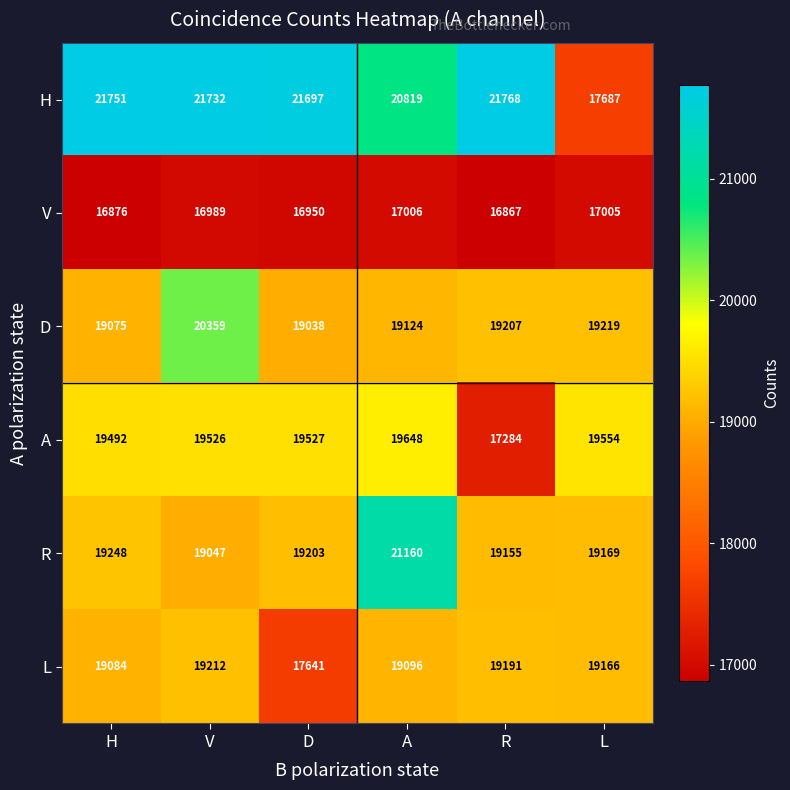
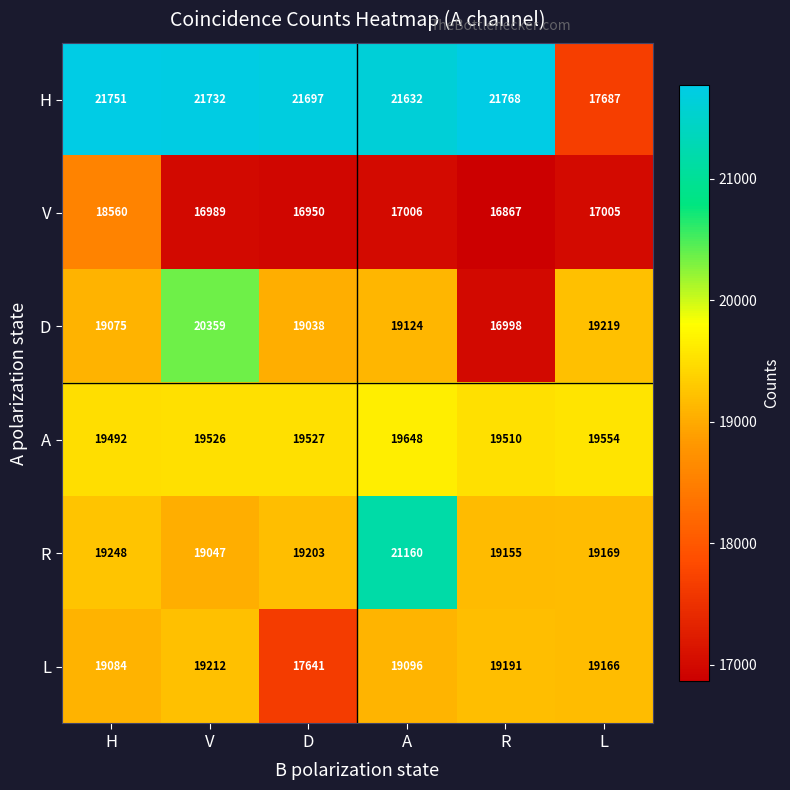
  {
    "H": {
      "H": 21751,
      "V": 21732,
      "D": 21697,
-     "A": 20819,
+     "A": 21632,
      "R": 21768,
      "L": 17687
    },
    "V": {
-     "H": 16876,
+     "H": 18560,
      "V": 16989,
      "D": 16950,
      "A": 17006,
      "R": 16867,
      "L": 17005
    },
    "D": {
      "H": 19075,
      "V": 20359,
      "D": 19038,
      "A": 19124,
-     "R": 19207,
+     "R": 16998,
      "L": 19219
    },
    "A": {
      "H": 19492,
      "V": 19526,
      "D": 19527,
      "A": 19648,
-     "R": 17284,
+     "R": 19510,
      "L": 19554
    },
    "R": {
      "H": 19248,
      "V": 19047,
      "D": 19203,
      "A": 21160,
      "R": 19155,
      "L": 19169
    },
    "L": {
      "H": 19084,
      "V": 19212,
      "D": 17641,
      "A": 19096,
      "R": 19191,
      "L": 19166
    }
  }
